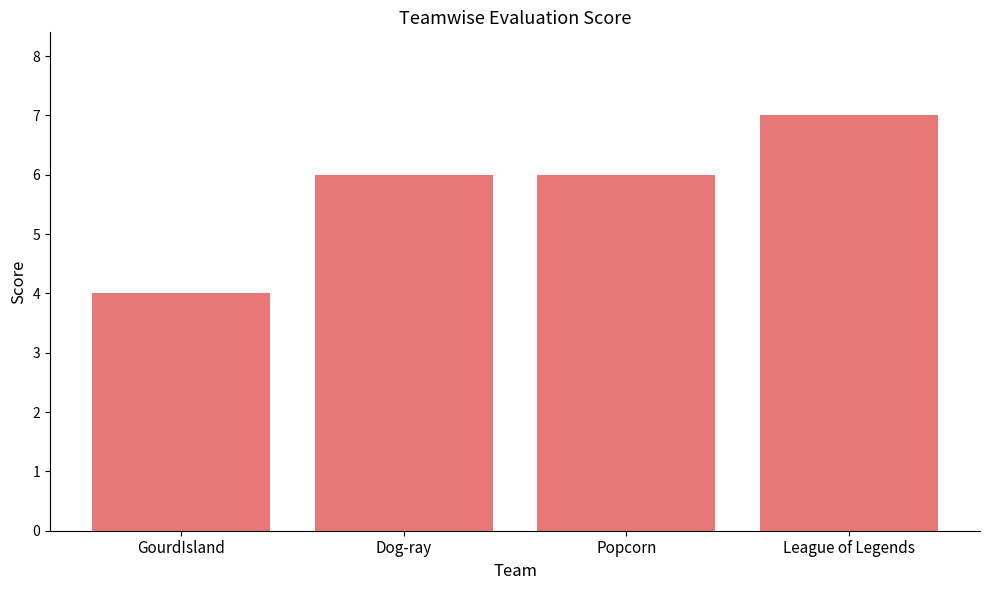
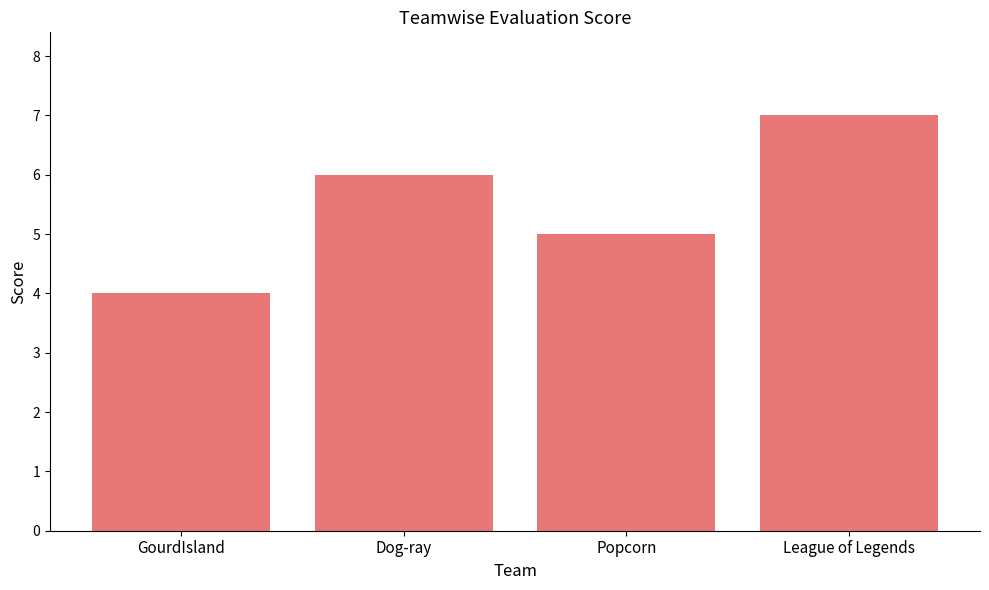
  {
    "GourdIsland": 4,
    "Dog-ray": 6,
-   "Popcorn": 6,
+   "Popcorn": 5,
    "League of Legends": 7
  }
